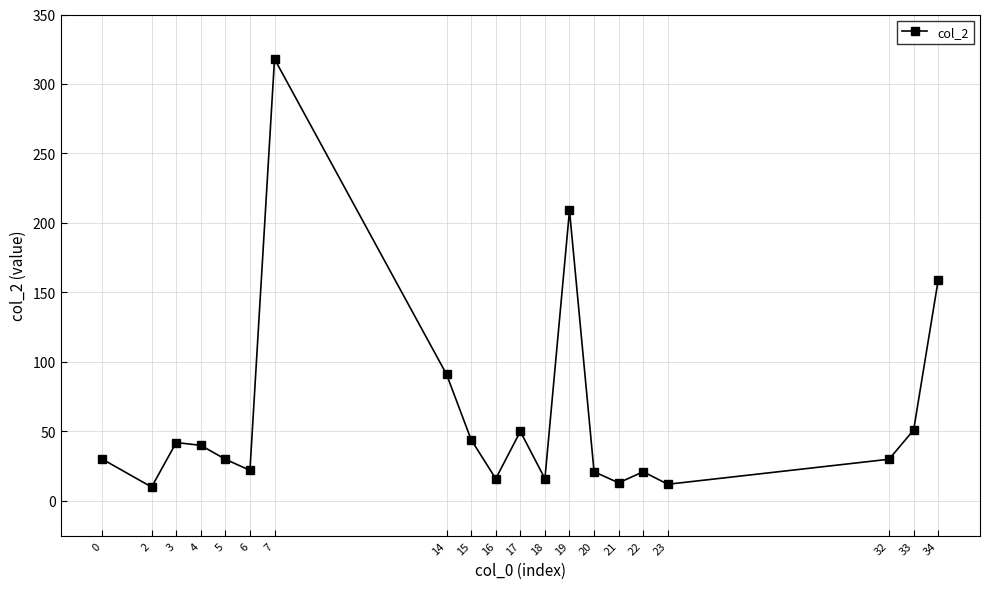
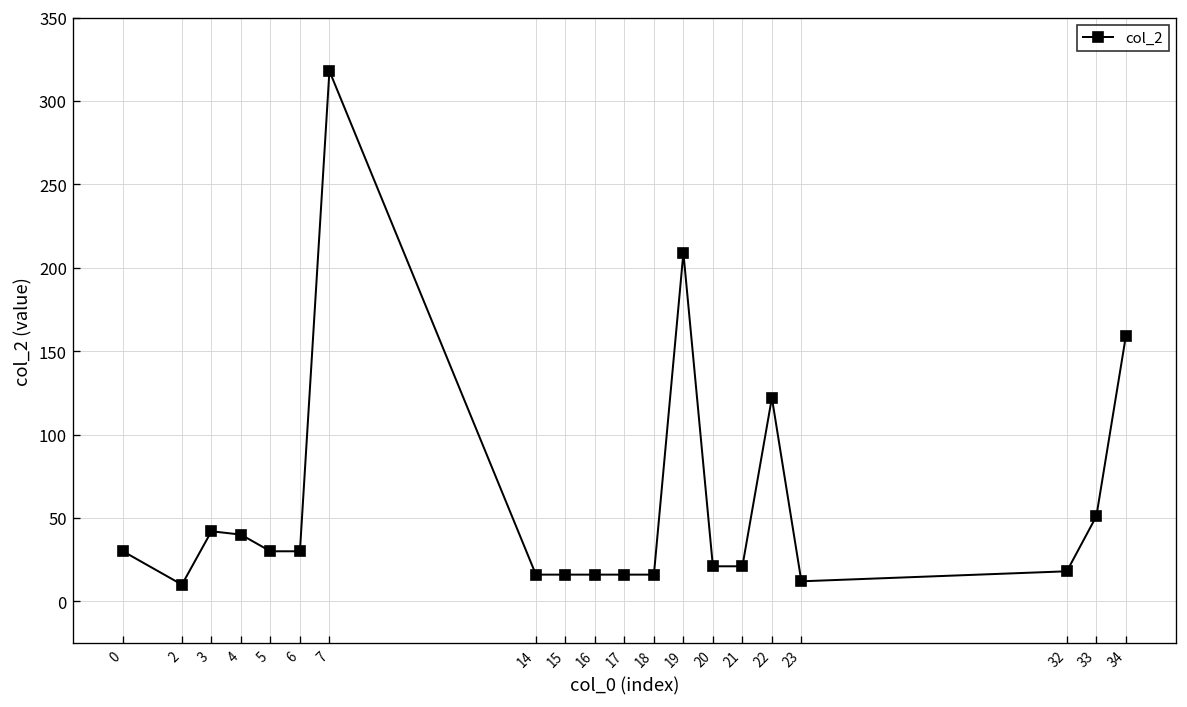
  {
    "0": 30,
    "2": 10,
    "3": 42,
    "4": 40,
    "5": 30,
-   "6": 22,
+   "6": 30,
    "7": 318,
-   "14": 91,
-   "15": 44,
+   "14": 16,
+   "15": 16,
    "16": 16,
-   "17": 50,
+   "17": 16,
    "18": 16,
    "19": 209,
    "20": 21,
-   "21": 13,
-   "22": 21,
+   "21": 21,
+   "22": 122,
    "23": 12,
-   "32": 30,
+   "32": 18,
    "33": 51,
    "34": 159
  }
